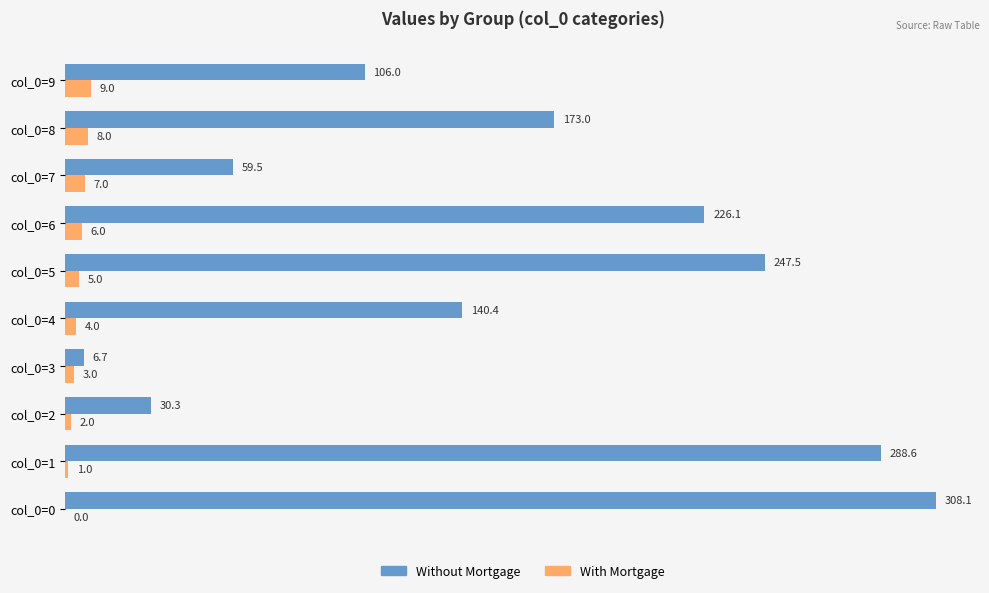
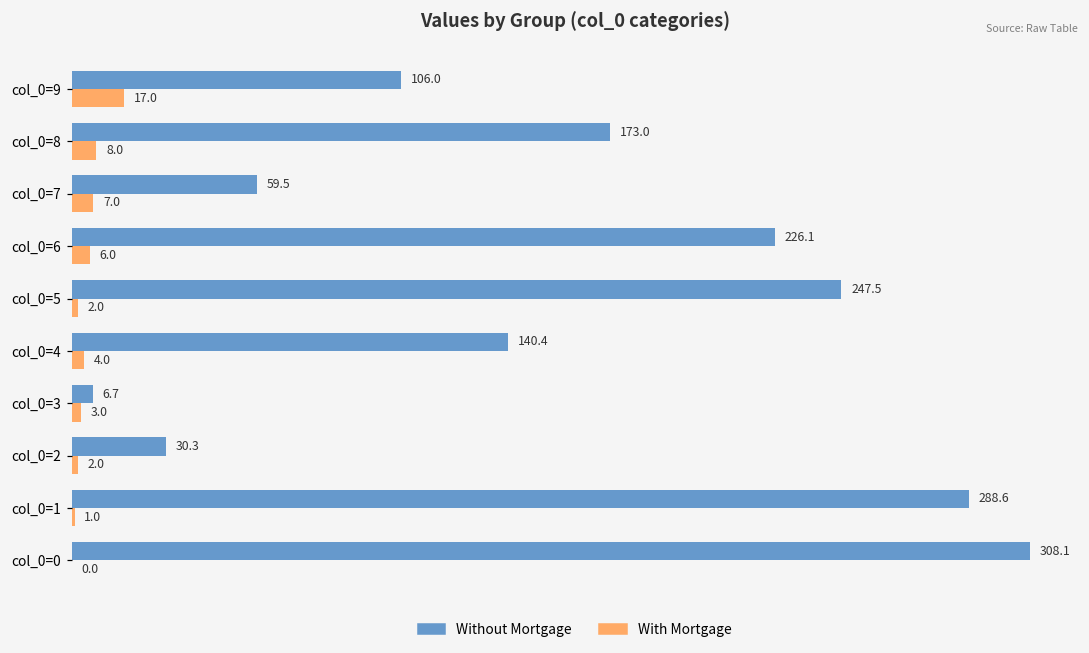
  {
    "Without Mortgage": {
      "col_0=9": 106.0,
      "col_0=8": 173.0,
      "col_0=7": 59.5,
      "col_0=6": 226.1,
      "col_0=5": 247.5,
      "col_0=4": 140.4,
      "col_0=3": 6.7,
      "col_0=2": 30.3,
      "col_0=1": 288.6,
      "col_0=0": 308.1
    },
    "With Mortgage": {
-     "col_0=9": 9.0,
+     "col_0=9": 17.0,
      "col_0=8": 8.0,
      "col_0=7": 7.0,
      "col_0=6": 6.0,
-     "col_0=5": 5.0,
+     "col_0=5": 2.0,
      "col_0=4": 4.0,
      "col_0=3": 3.0,
      "col_0=2": 2.0,
      "col_0=1": 1.0,
      "col_0=0": 0.0
    }
  }
